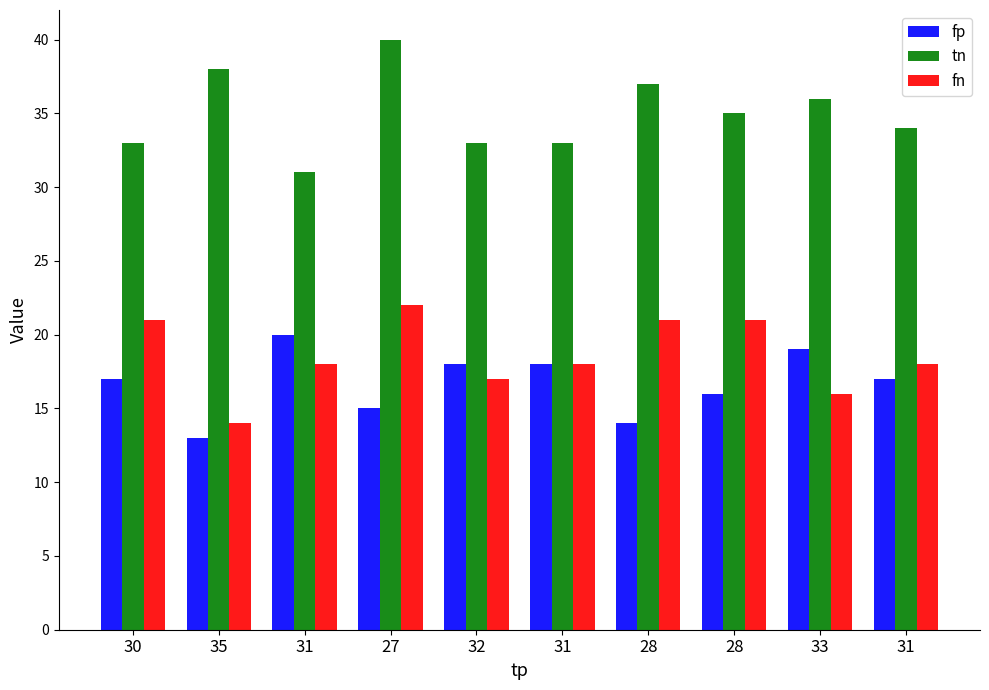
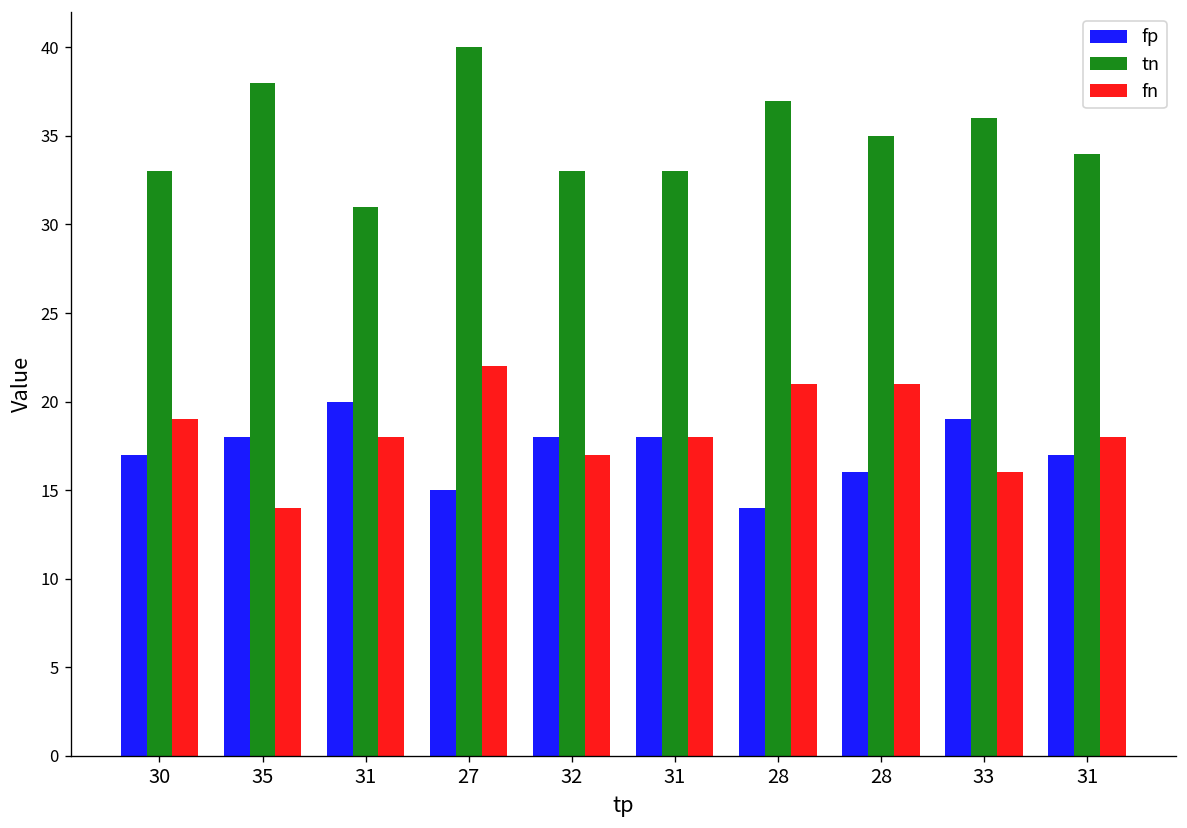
  {
    "fp": {
      "30": 17,
-     "35": 13,
+     "35": 18,
      "27": 15,
      "32": 18,
      "33": 19
    },
    "tn": {
      "30": 33,
      "35": 38,
      "27": 40,
      "32": 33,
      "33": 36
    },
    "fn": {
-     "30": 21,
+     "30": 19,
      "35": 14,
      "27": 22,
      "32": 17,
      "33": 16
    }
  }
